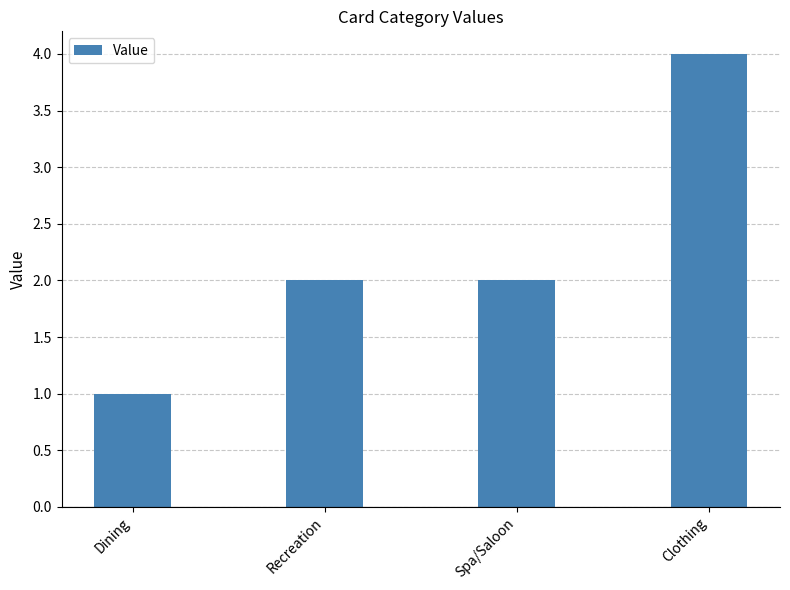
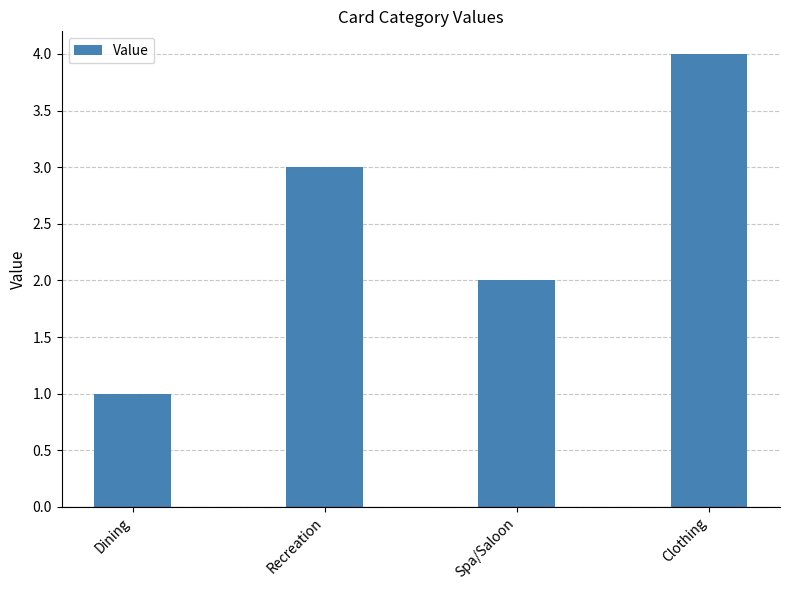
  {
    "Dining": 1,
-   "Recreation": 2,
+   "Recreation": 3,
    "Spa/Saloon": 2,
    "Clothing": 4
  }
